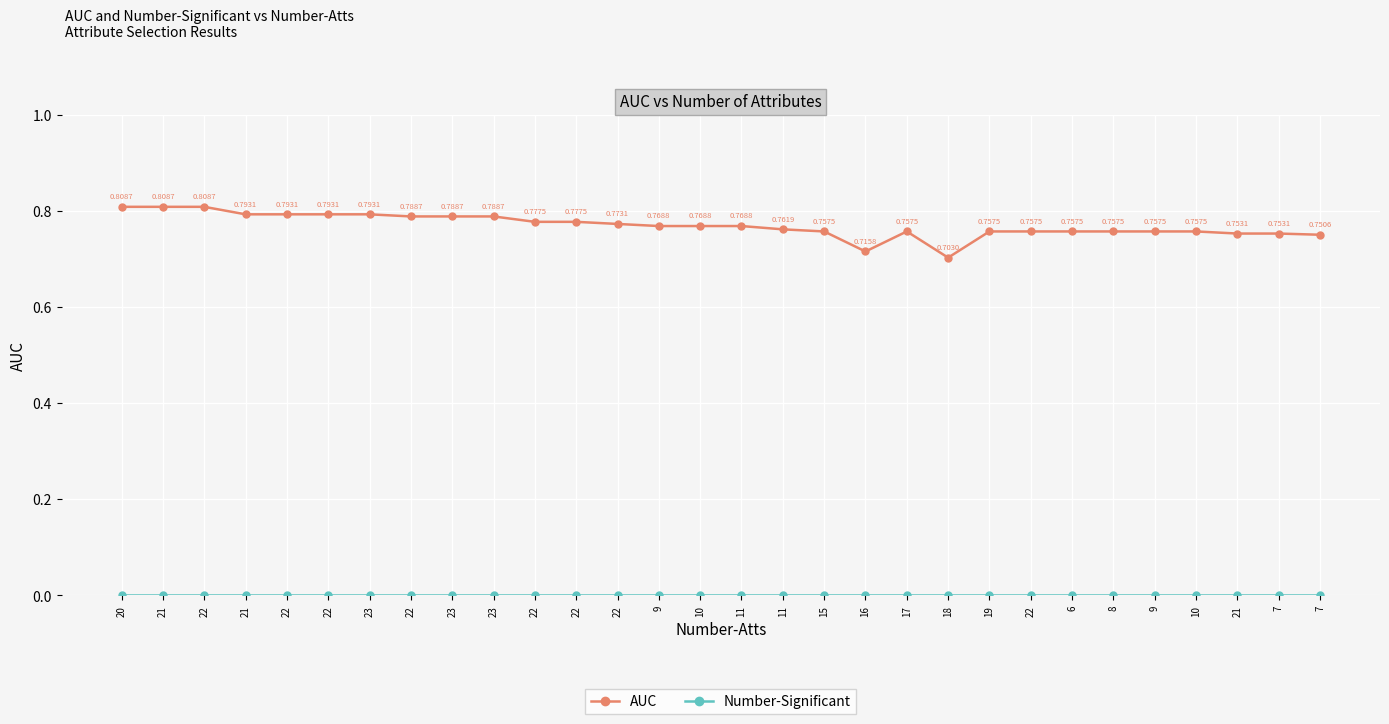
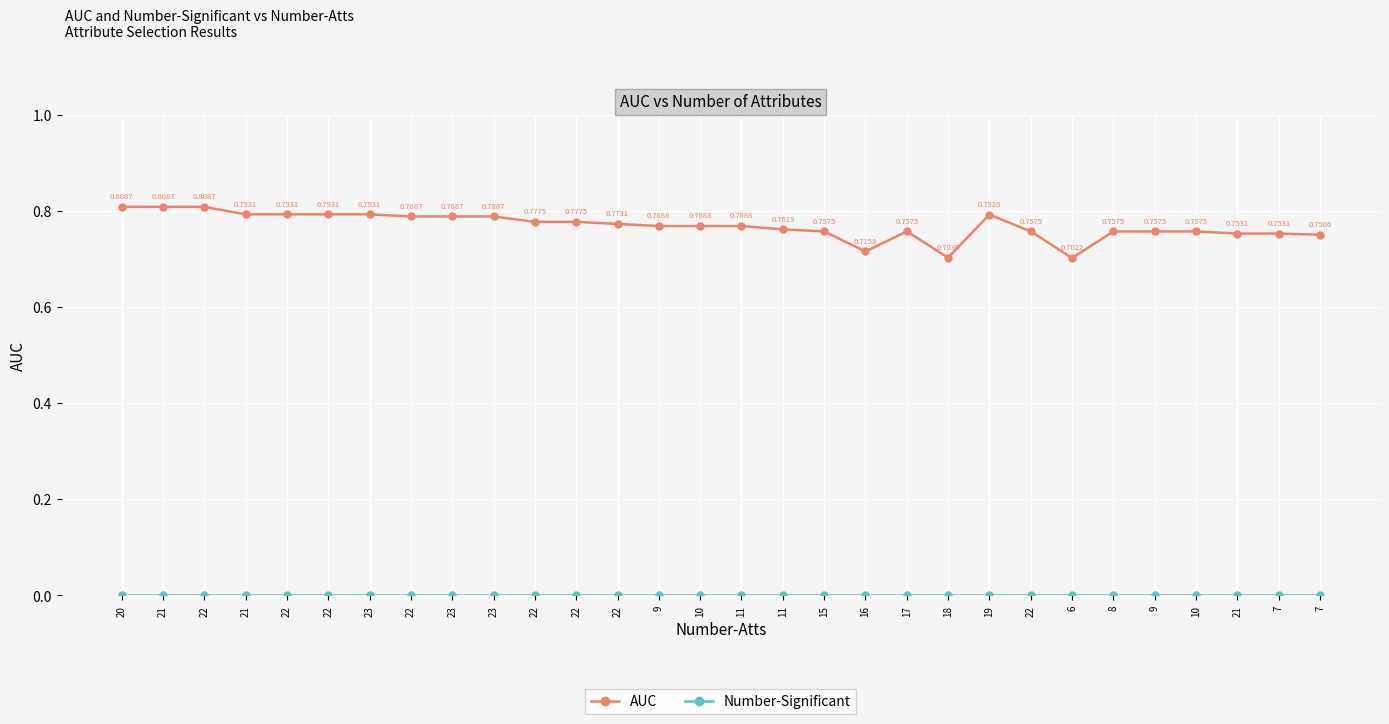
  {
    "AUC": {
      "20": 0.8087,
      "15": 0.7575,
      "16": 0.7158,
      "17": 0.7575,
      "18": 0.7030,
-     "19": 0.7575,
-     "6": 0.7575,
+     "19": 0.7926,
+     "6": 0.7022,
      "8": 0.7575
    },
    "Number-Significant": {
      "20": 0.00,
      "15": 0.00,
      "16": 0.00,
      "17": 0.00,
      "18": 0.00,
      "19": 0.00,
      "6": 0.00,
      "8": 0.00
    }
  }
